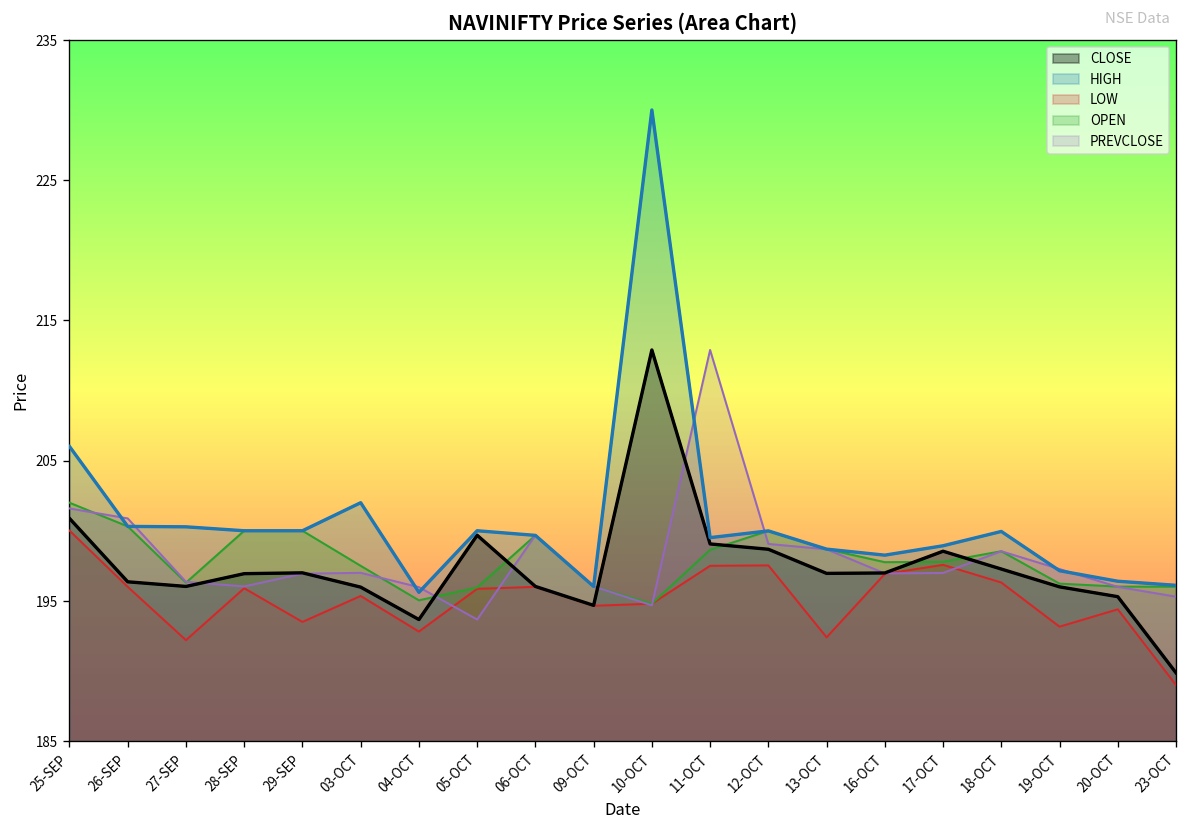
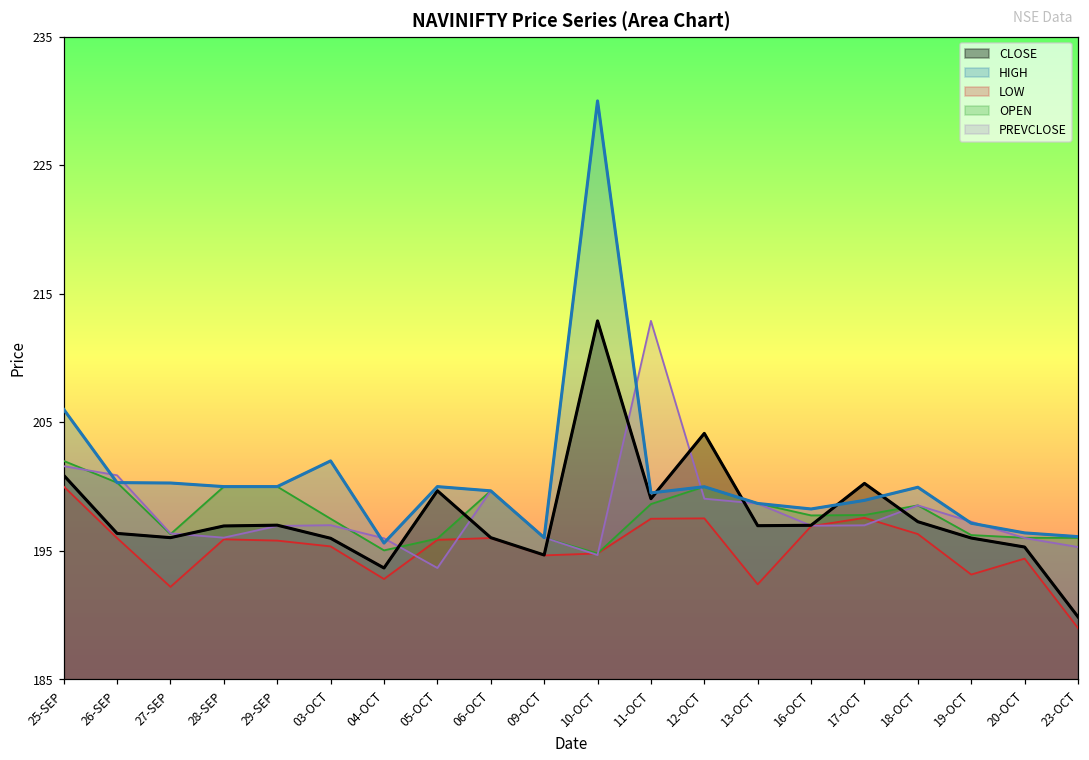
  {
    "CLOSE": {
      "25-SEP": 200.9,
      "26-SEP": 196.4,
      "27-SEP": 196.0,
      "28-SEP": 196.9,
      "03-OCT": 196.0,
      "04-OCT": 193.7,
      "05-OCT": 199.7,
      "10-OCT": 212.9,
      "11-OCT": 199.1,
-     "12-OCT": 198.7,
+     "12-OCT": 204.1,
      "13-OCT": 197.0,
-     "17-OCT": 198.5,
+     "17-OCT": 200.3,
      "18-OCT": 197.3,
      "19-OCT": 196.0,
      "20-OCT": 195.3,
      "23-OCT": 189.9
    },
    "LOW": {
      "25-SEP": 200.0,
      "26-SEP": 196.0,
      "27-SEP": 192.2,
-     "29-SEP": 193.5,
+     "29-SEP": 195.8,
      "03-OCT": 195.4,
      "04-OCT": 192.8,
      "11-OCT": 197.5,
      "12-OCT": 197.5,
      "13-OCT": 192.4,
      "17-OCT": 197.6,
      "18-OCT": 196.3,
      "19-OCT": 193.2,
      "20-OCT": 194.4,
      "23-OCT": 189.0
    }
  }
